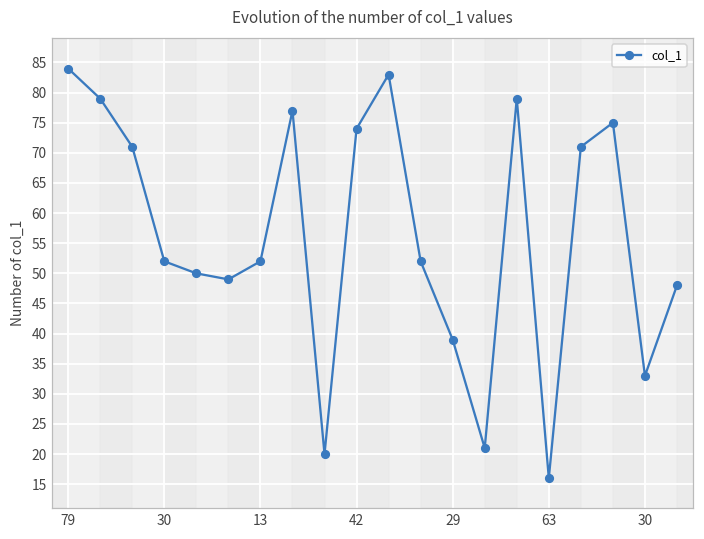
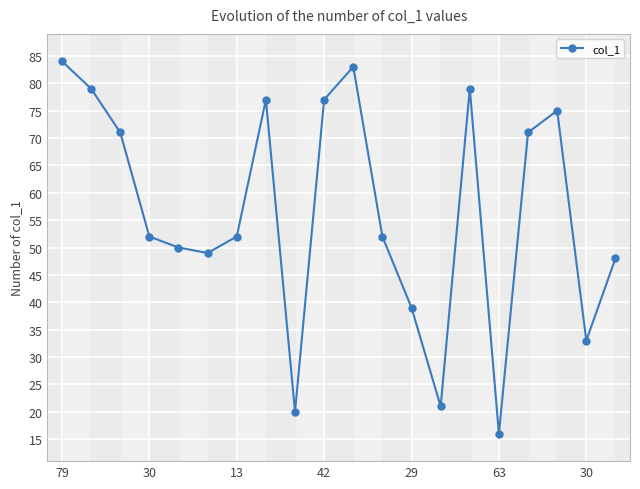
  {
    "79": 84,
-   "42": 74,
+   "42": 77,
    "29": 39,
    "63": 16
  }
